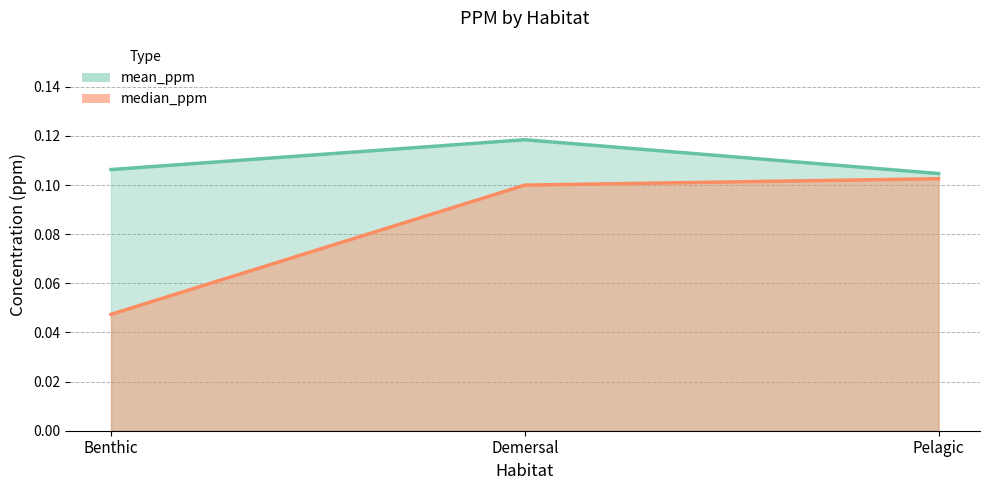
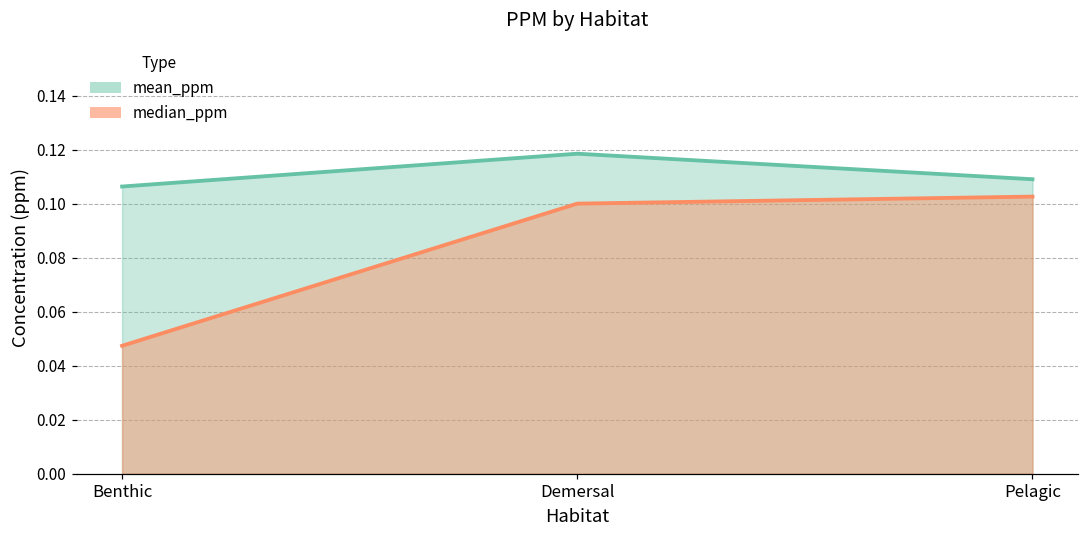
  {
    "mean_ppm": {
      "Benthic": 0.106,
      "Demersal": 0.118,
-     "Pelagic": 0.105
+     "Pelagic": 0.109
    },
    "median_ppm": {
      "Benthic": 0.047,
      "Demersal": 0.100,
      "Pelagic": 0.103
    }
  }
